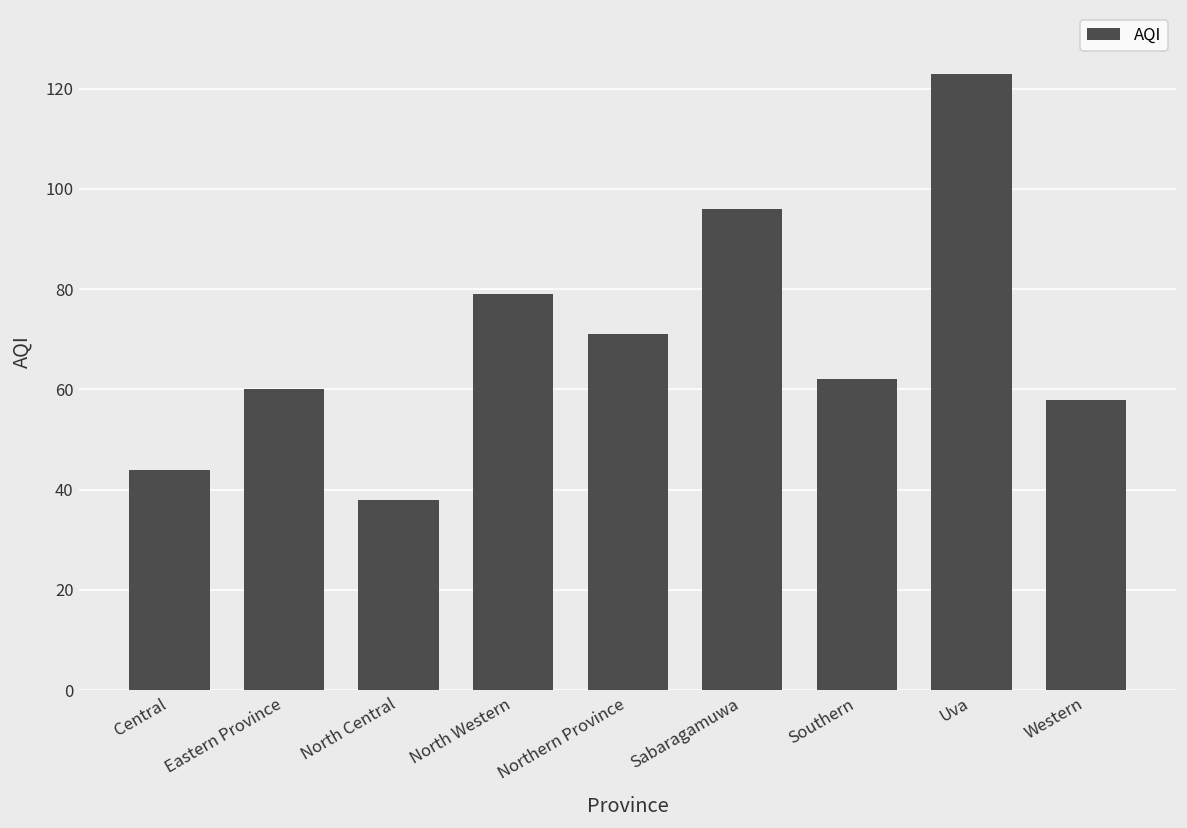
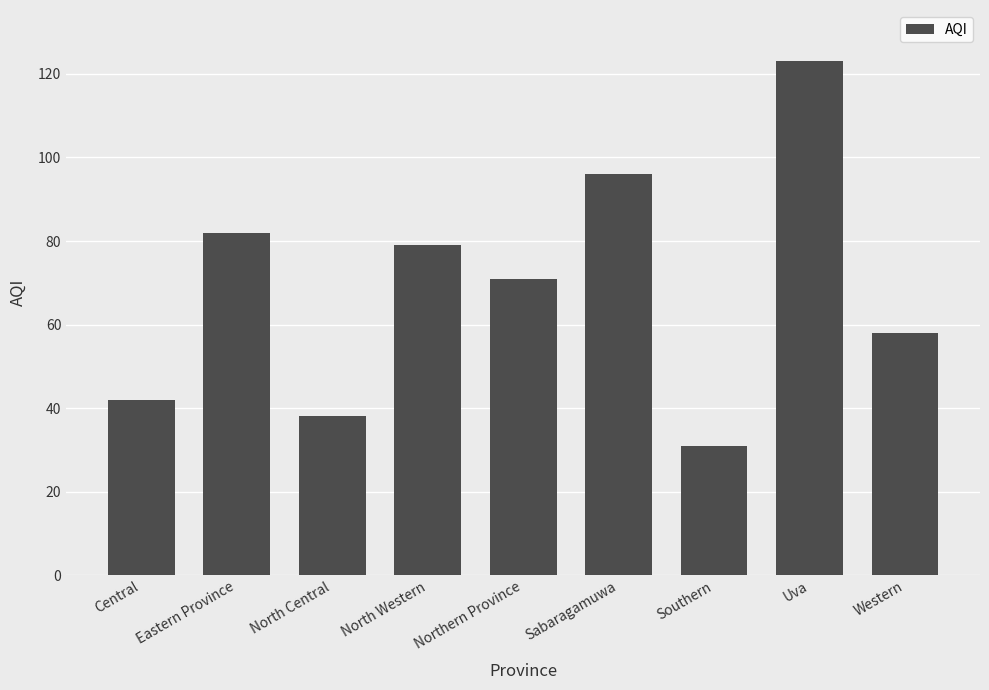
  {
-   "Central": 44,
-   "Eastern Province": 60,
+   "Central": 42,
+   "Eastern Province": 82,
    "North Central": 38,
    "North Western": 79,
    "Northern Province": 71,
    "Sabaragamuwa": 96,
-   "Southern": 62,
+   "Southern": 31,
    "Uva": 123,
    "Western": 58
  }
